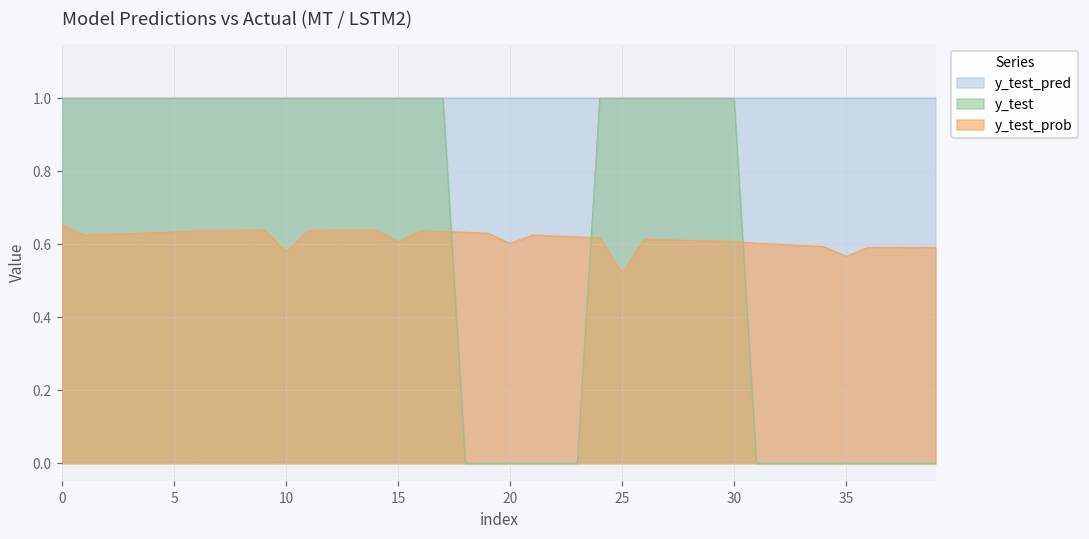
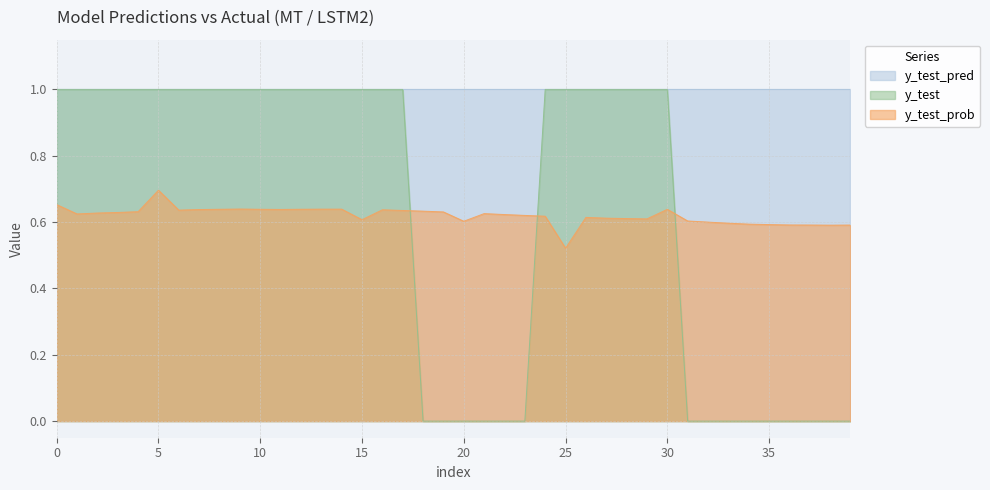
  {
    "y_test_pred": {
      "20": 1.00,
      "35": 1.00
    },
    "y_test": {
      "20": 0.00,
      "35": 0.00
    },
    "y_test_prob": {
      "0": 0.65,
-     "5": 0.63,
-     "10": 0.58,
+     "5": 0.70,
+     "10": 0.64,
      "15": 0.61,
      "20": 0.60,
      "25": 0.52,
-     "30": 0.61,
-     "35": 0.57
+     "30": 0.64,
+     "35": 0.59
    }
  }
